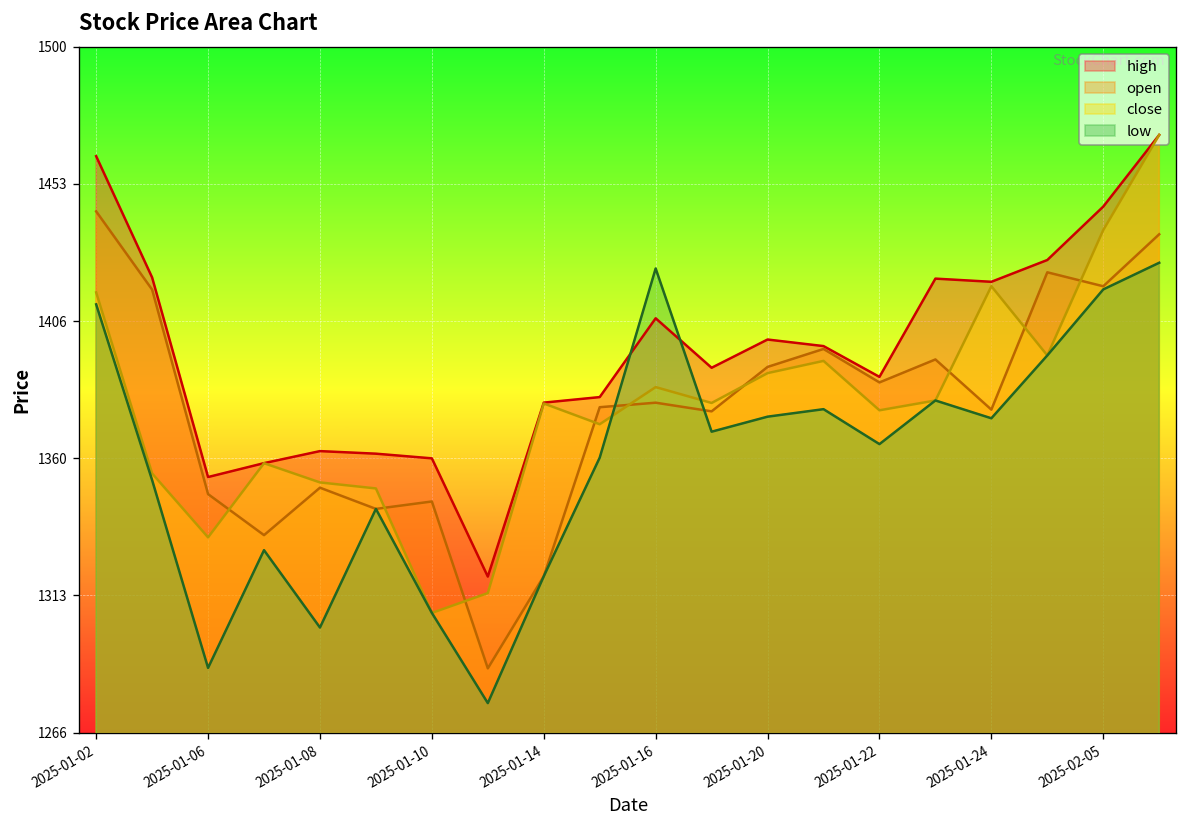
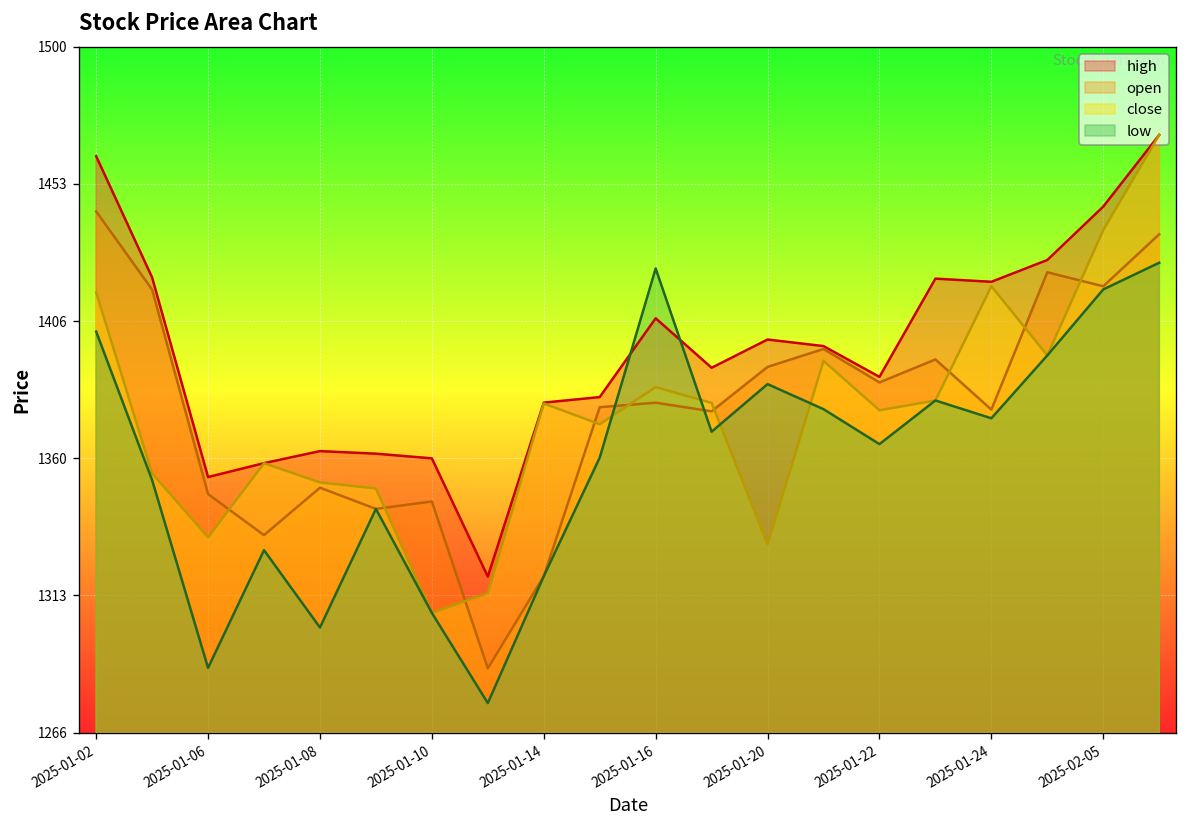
  {
    "close": {
      "2025-01-02": 1416,
      "2025-01-06": 1333,
      "2025-01-08": 1351,
      "2025-01-16": 1384,
-     "2025-01-20": 1389,
+     "2025-01-20": 1330,
      "2025-01-22": 1376,
      "2025-01-24": 1418,
      "2025-02-05": 1437
    },
    "low": {
-     "2025-01-02": 1412,
+     "2025-01-02": 1403,
      "2025-01-06": 1288,
      "2025-01-08": 1302,
      "2025-01-16": 1424,
-     "2025-01-20": 1374,
+     "2025-01-20": 1385,
      "2025-01-22": 1364,
      "2025-01-24": 1373,
      "2025-02-05": 1417
    }
  }
